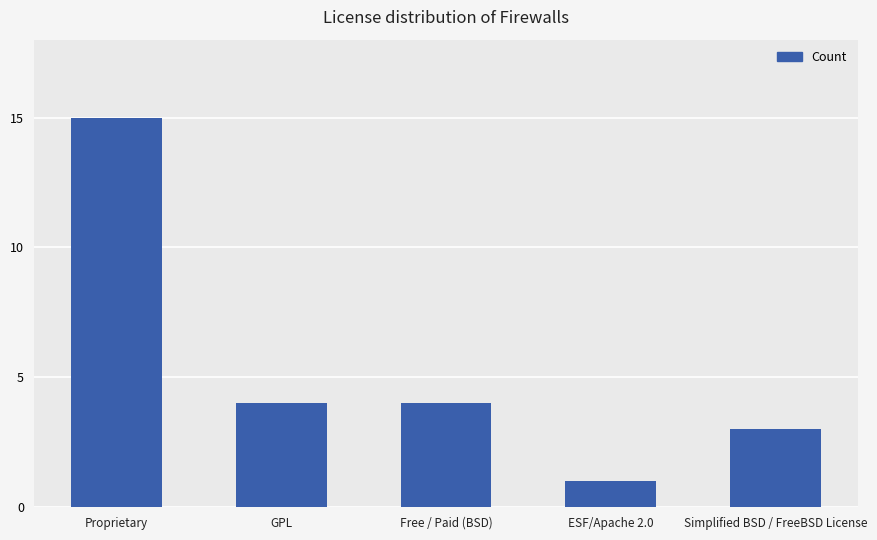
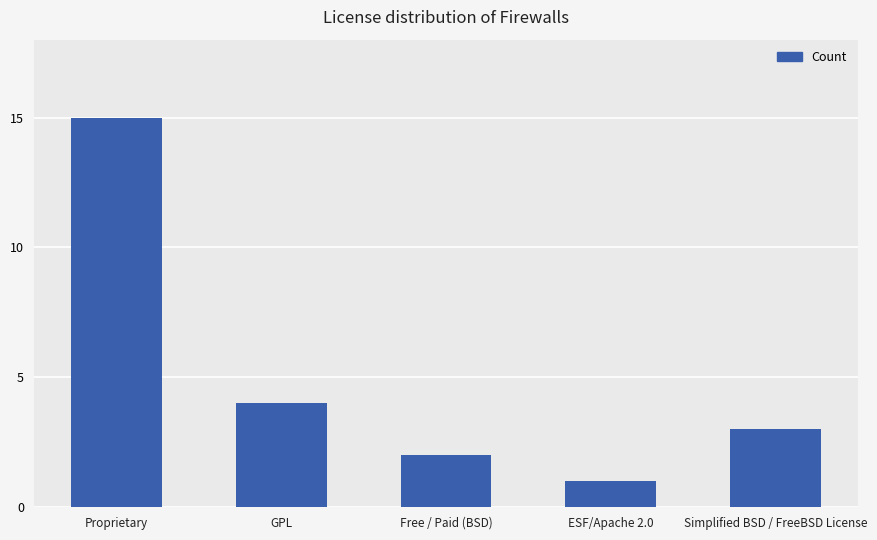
  {
    "Proprietary": 15,
    "GPL": 4,
-   "Free / Paid (BSD)": 4,
+   "Free / Paid (BSD)": 2,
    "ESF/Apache 2.0": 1,
    "Simplified BSD / FreeBSD License": 3
  }
